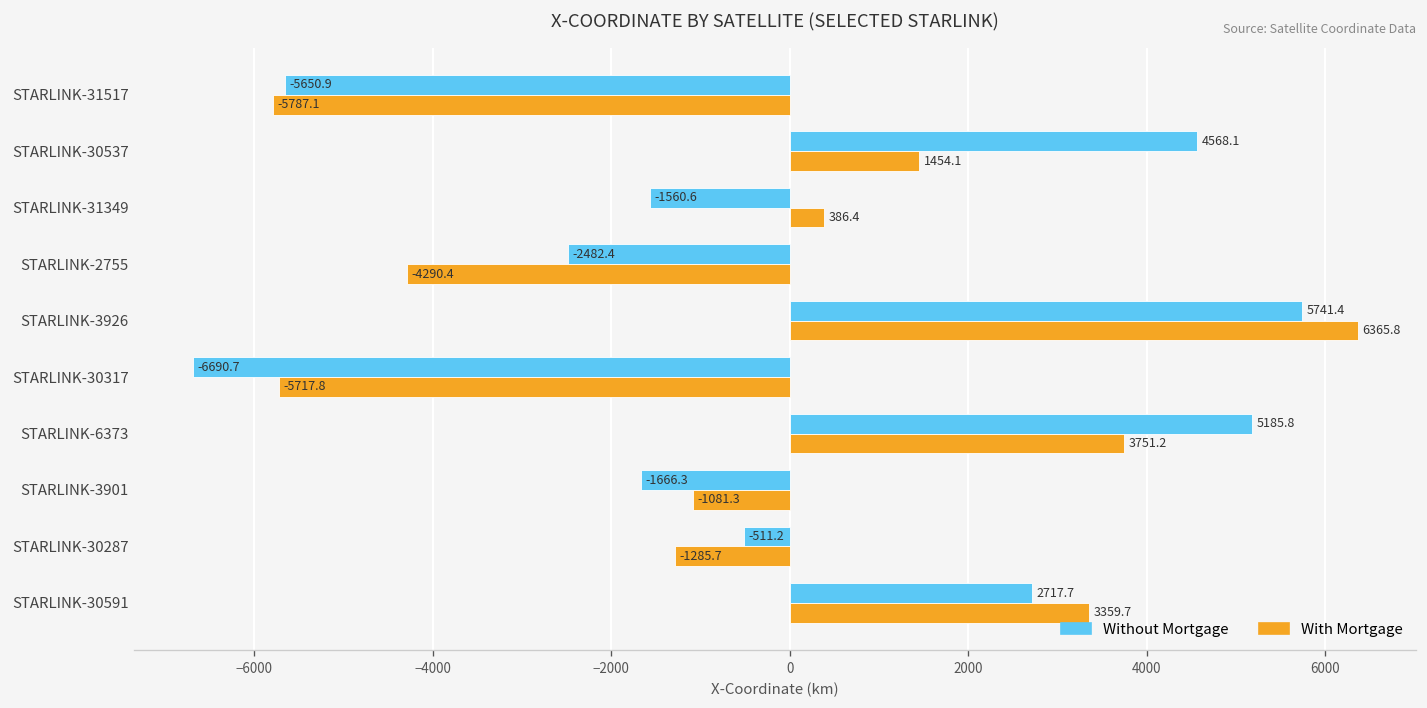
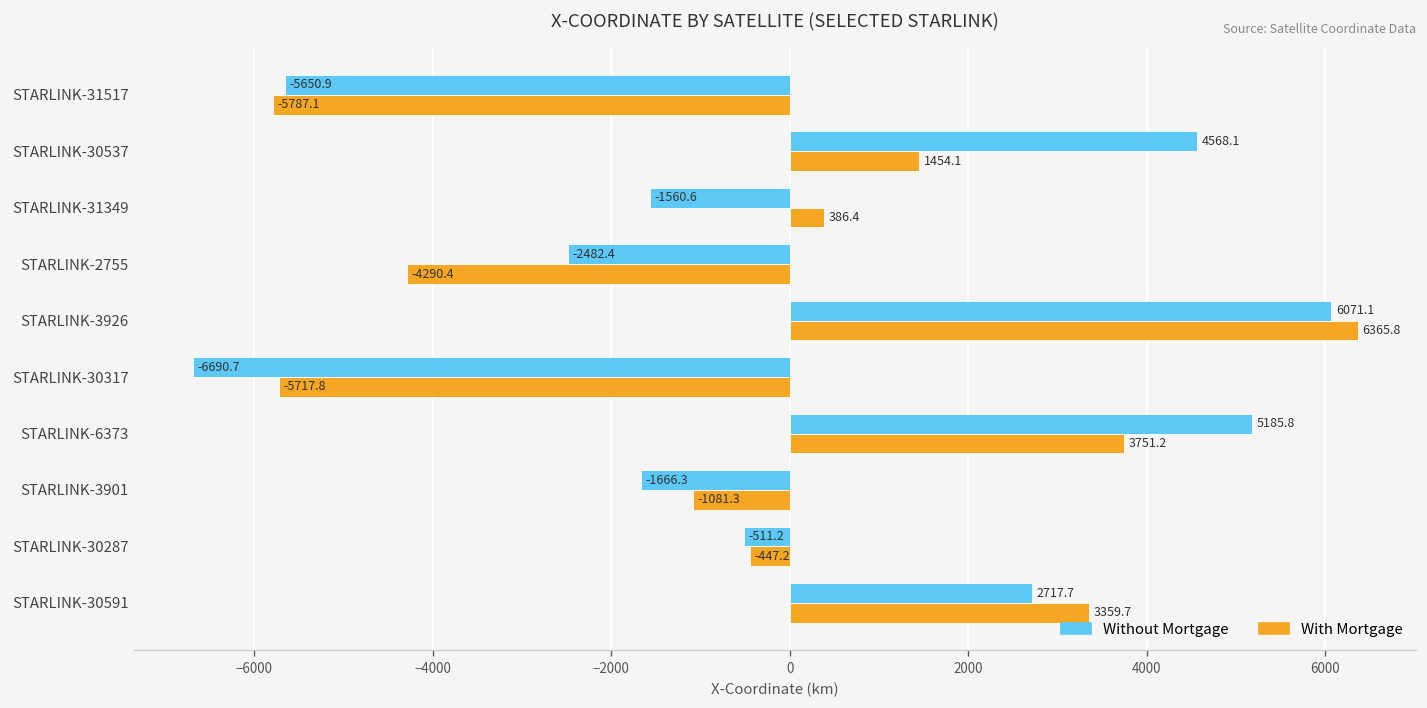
  {
    "Without Mortgage": {
      "STARLINK-31517": -5650.9,
      "STARLINK-30537": 4568.1,
      "STARLINK-31349": -1560.6,
      "STARLINK-2755": -2482.4,
-     "STARLINK-3926": 5741.4,
+     "STARLINK-3926": 6071.1,
      "STARLINK-30317": -6690.7,
      "STARLINK-6373": 5185.8,
      "STARLINK-3901": -1666.3,
      "STARLINK-30287": -511.2,
      "STARLINK-30591": 2717.7
    },
    "With Mortgage": {
      "STARLINK-31517": -5787.1,
      "STARLINK-30537": 1454.1,
      "STARLINK-31349": 386.4,
      "STARLINK-2755": -4290.4,
      "STARLINK-3926": 6365.8,
      "STARLINK-30317": -5717.8,
      "STARLINK-6373": 3751.2,
      "STARLINK-3901": -1081.3,
-     "STARLINK-30287": -1285.7,
+     "STARLINK-30287": -447.2,
      "STARLINK-30591": 3359.7
    }
  }
